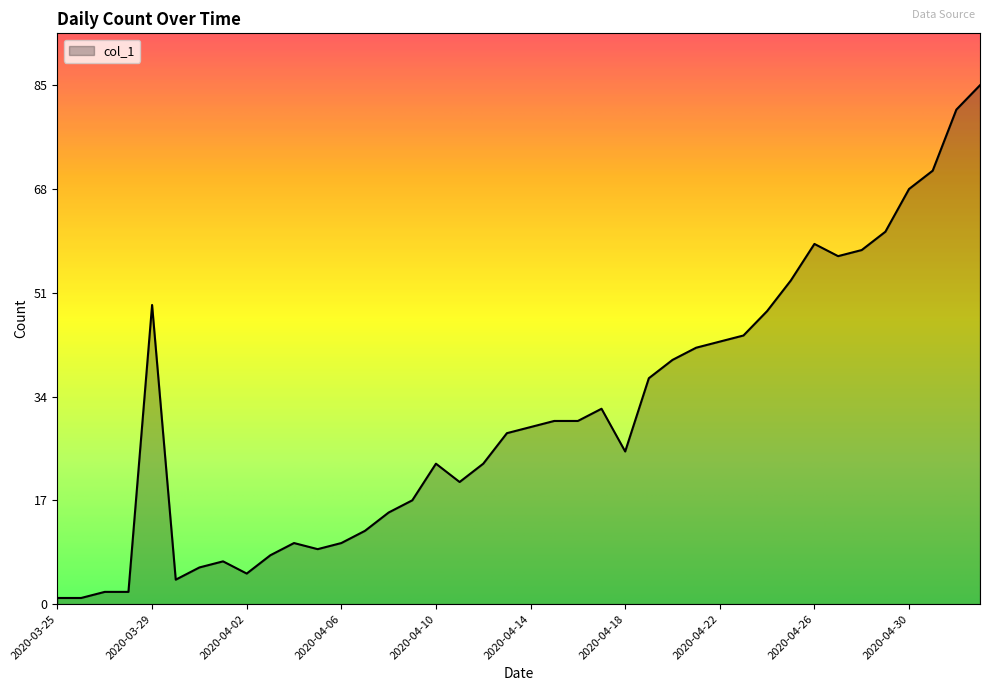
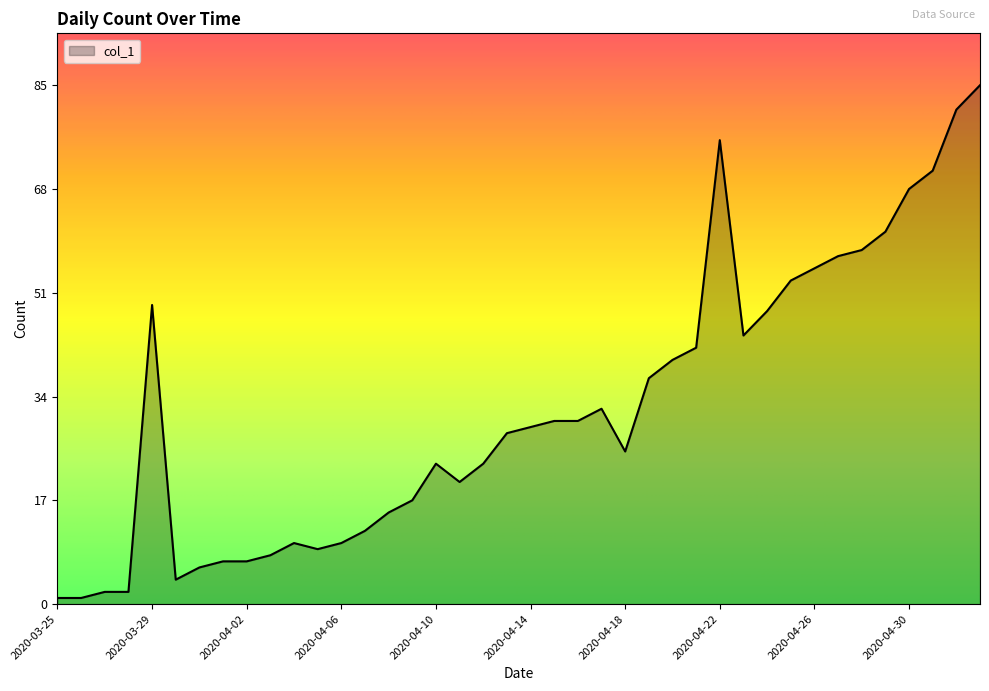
  {
    "2020-03-25": 1,
    "2020-03-29": 49,
-   "2020-04-02": 5,
+   "2020-04-02": 7,
    "2020-04-06": 10,
    "2020-04-10": 23,
    "2020-04-14": 29,
    "2020-04-18": 25,
-   "2020-04-22": 43,
-   "2020-04-26": 59,
+   "2020-04-22": 76,
+   "2020-04-26": 55,
    "2020-04-30": 68
  }
